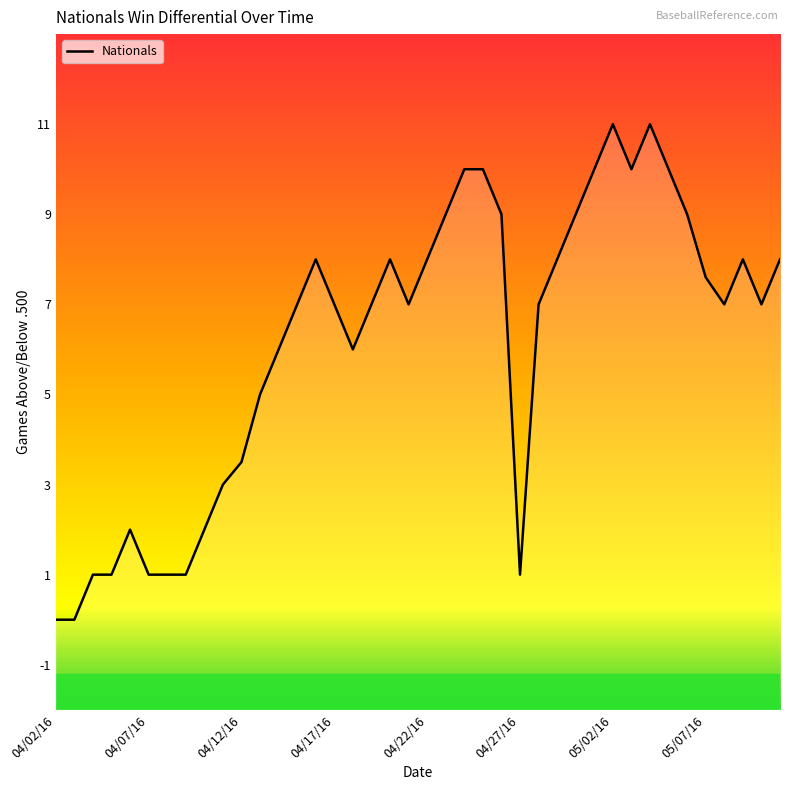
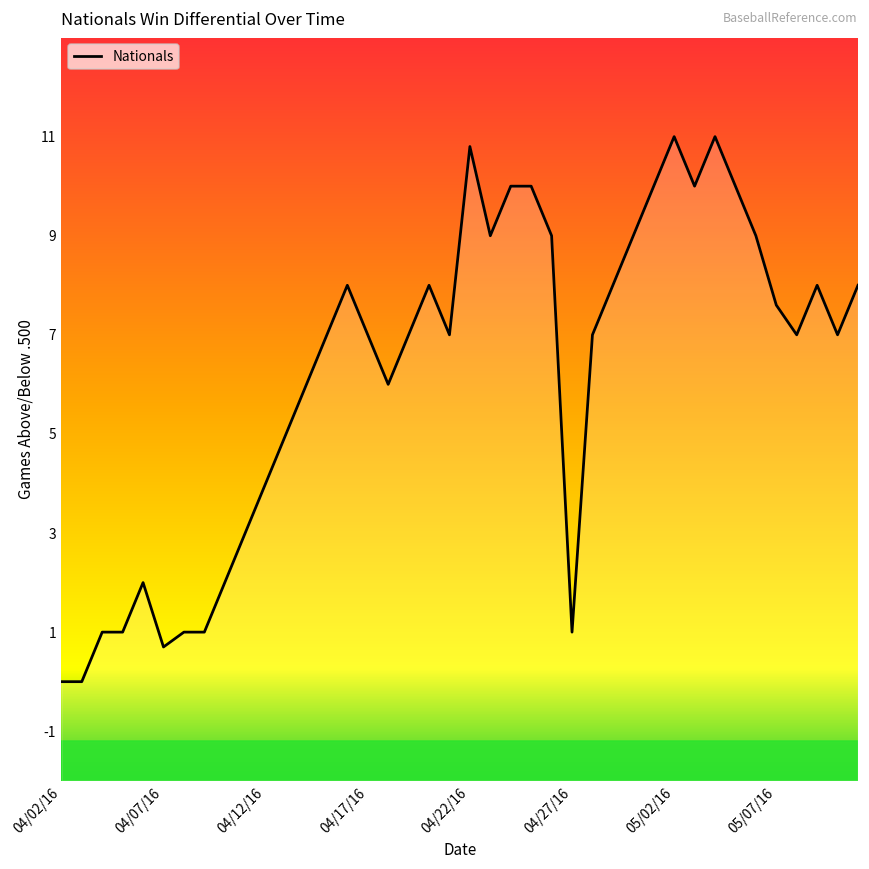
  {
    "04/02/16": 0.0,
-   "04/07/16": 1.0,
-   "04/12/16": 3.5,
+   "04/07/16": 0.7,
+   "04/12/16": 4.0,
    "04/17/16": 7.0,
-   "04/22/16": 8.0,
+   "04/22/16": 10.8,
    "04/27/16": 1.0,
    "05/02/16": 11.0,
    "05/07/16": 7.6
  }
